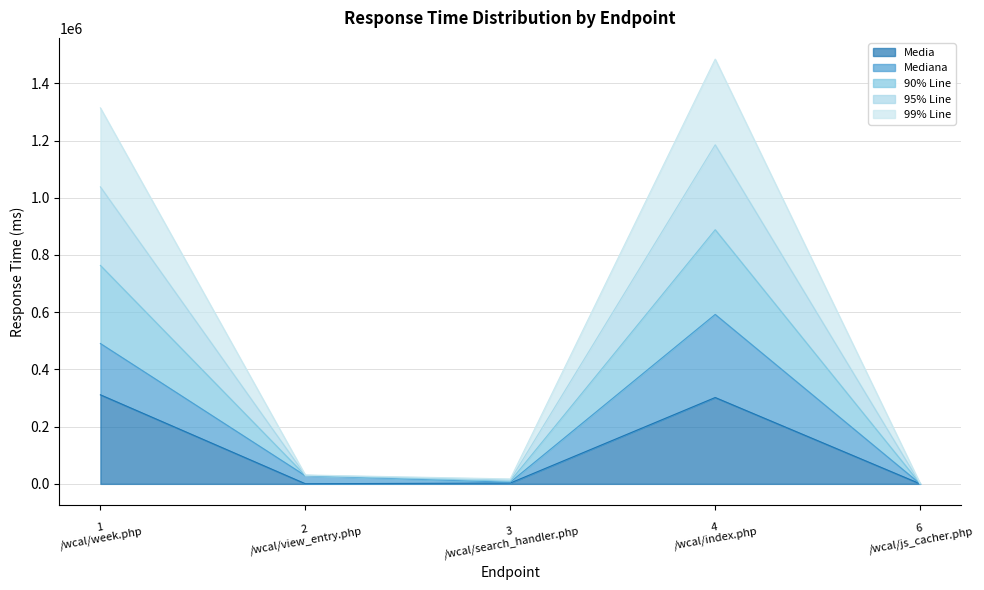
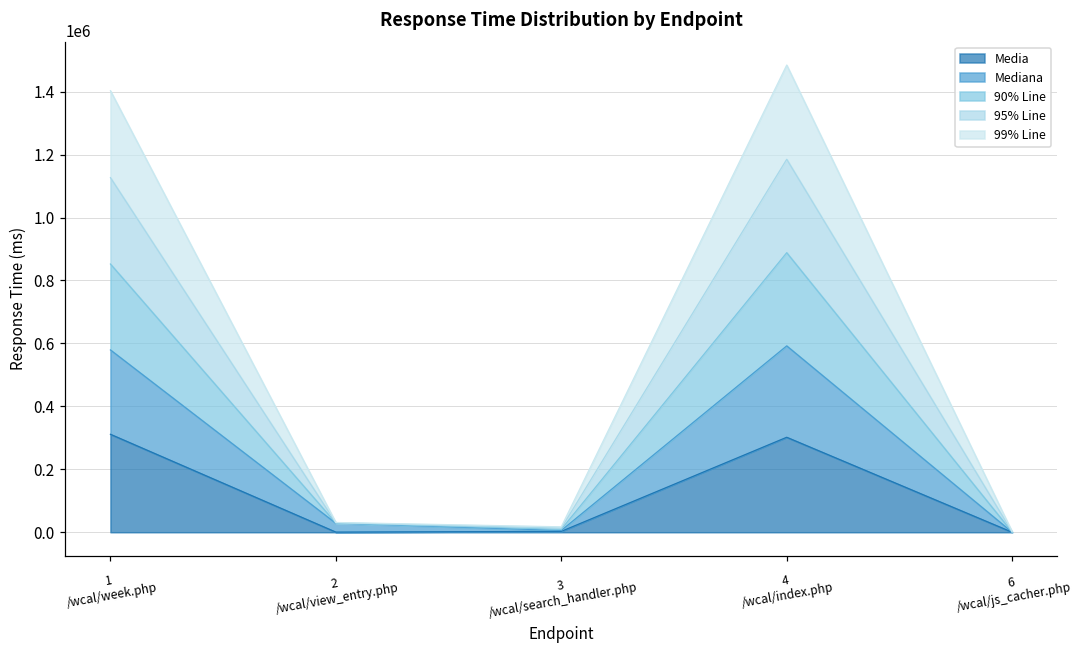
  {
    "Media": {
      "1 /wcal/week.php": 310000,
      "2 /wcal/view_entry.php": 0,
      "4 /wcal/index.php": 300000
    },
    "Mediana": {
-     "1 /wcal/week.php": 180000,
+     "1 /wcal/week.php": 270000,
      "4 /wcal/index.php": 290000
    }
  }
